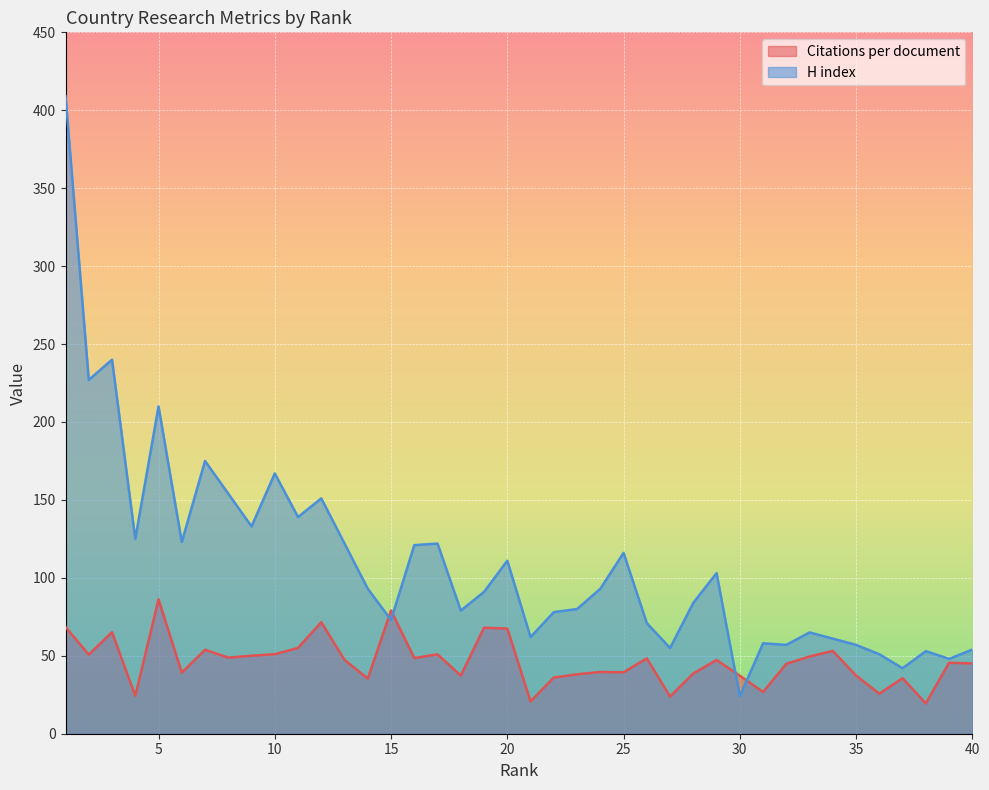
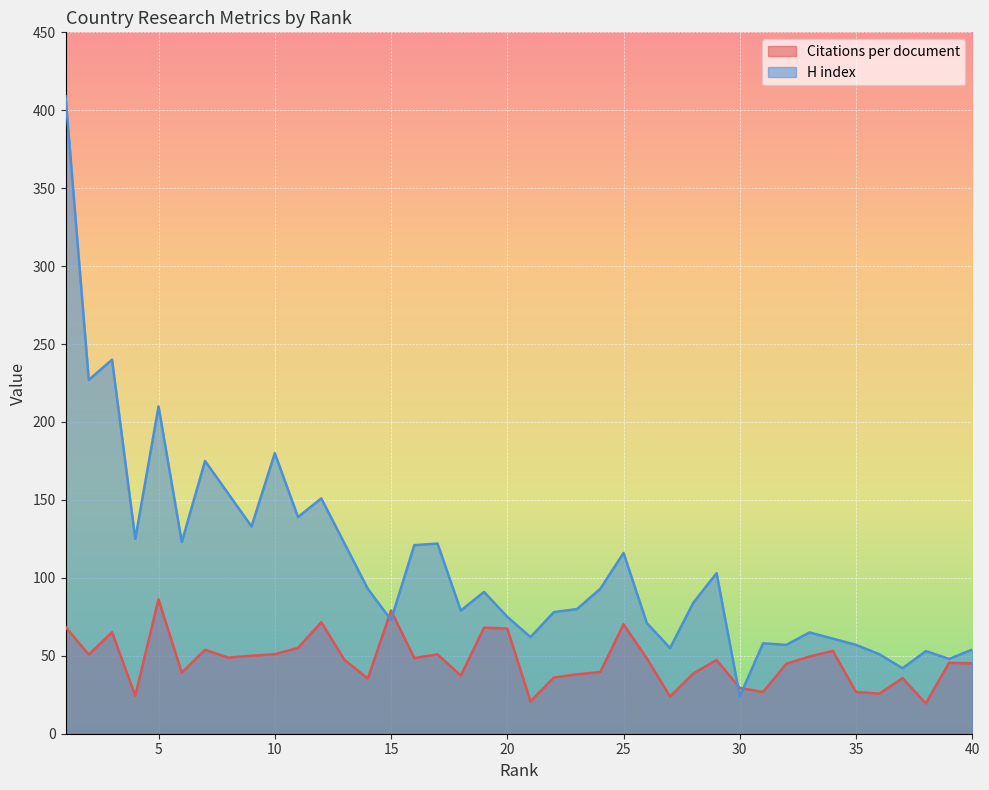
  {
    "Citations per document": {
      "5": 86,
      "10": 51,
      "15": 79,
      "20": 67,
-     "25": 39,
-     "30": 37,
-     "35": 37,
+     "25": 70,
+     "30": 29,
+     "35": 27,
      "40": 45
    },
    "H index": {
      "5": 210,
-     "10": 167,
+     "10": 180,
      "15": 73,
-     "20": 111,
+     "20": 75,
      "25": 116,
      "30": 24,
      "35": 57,
      "40": 54
    }
  }
